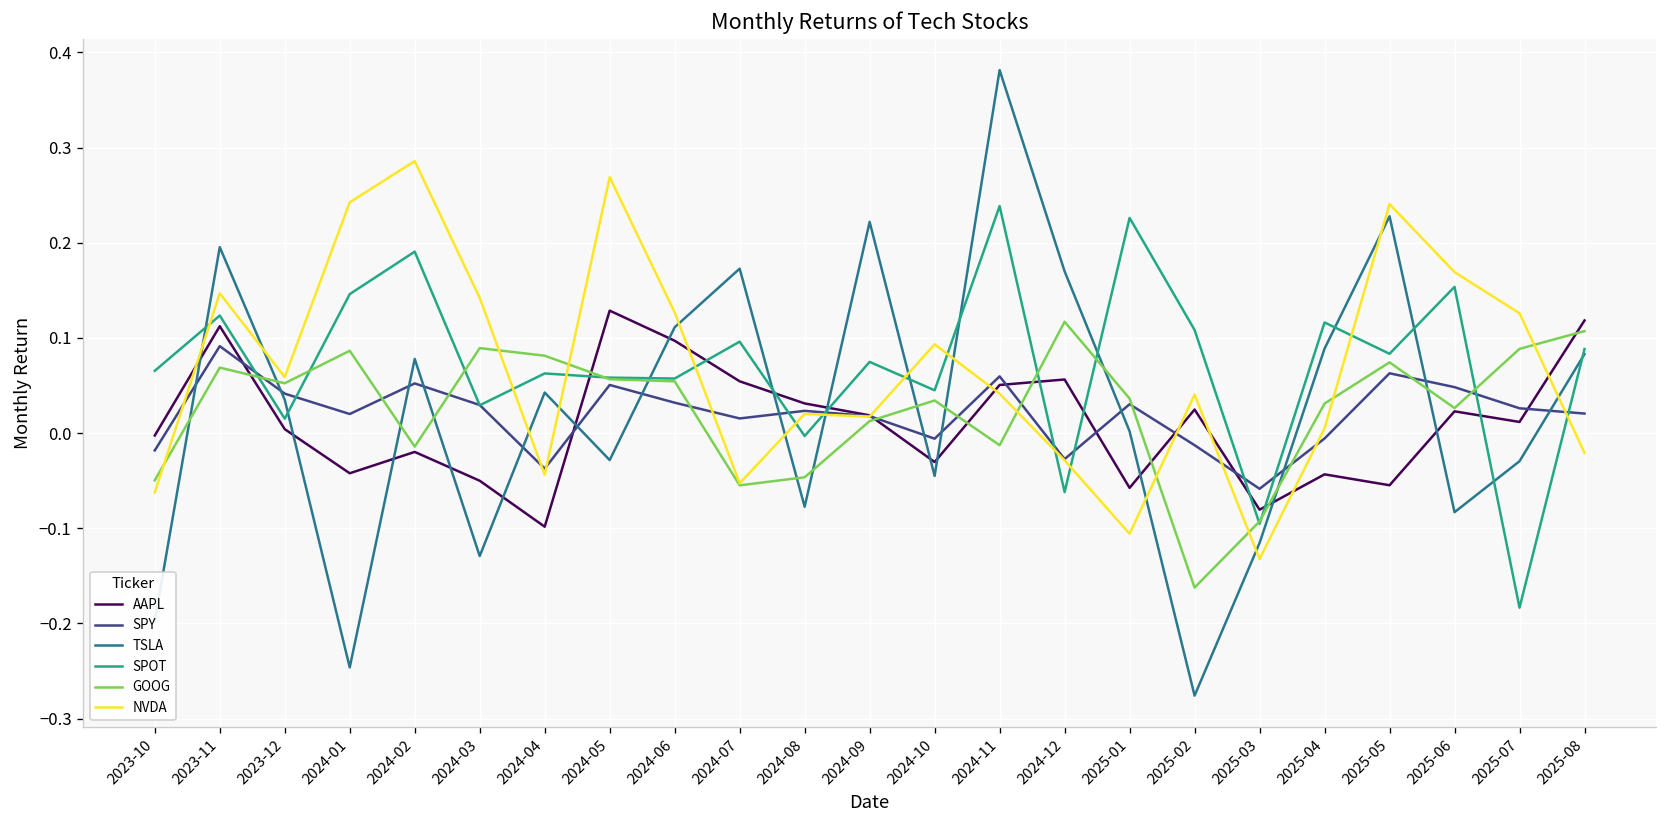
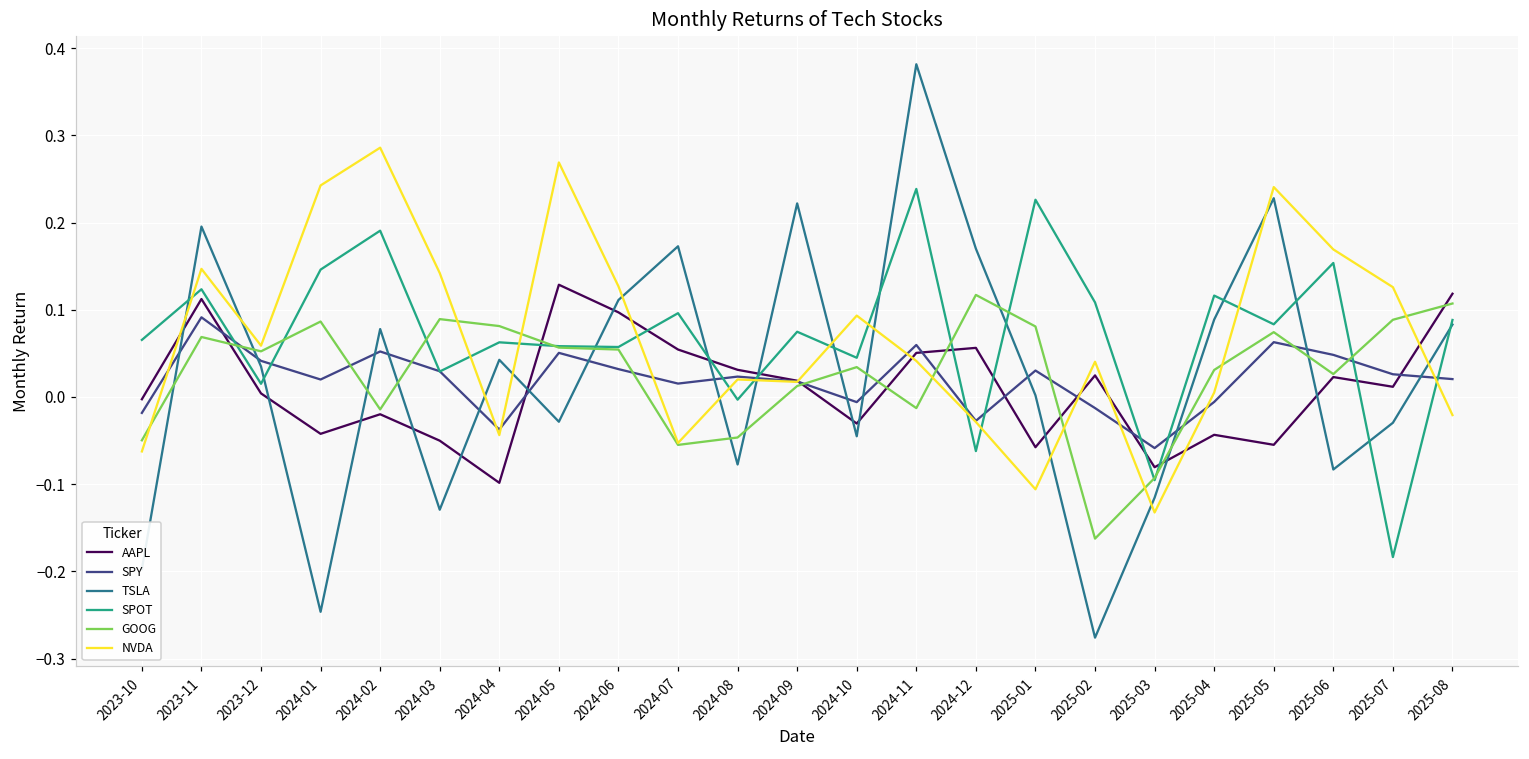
  {
    "AAPL": {
      "2023-10": 0.00,
      "2023-11": 0.11,
      "2023-12": 0.00,
      "2024-01": -0.04,
      "2024-02": -0.02,
      "2024-03": -0.05,
      "2024-04": -0.10,
      "2024-05": 0.13,
      "2024-06": 0.10,
      "2024-07": 0.05,
      "2024-08": 0.03,
      "2024-10": -0.03,
      "2024-11": 0.05,
      "2024-12": 0.06,
      "2025-01": -0.06,
      "2025-02": 0.02,
      "2025-03": -0.08,
      "2025-04": -0.04,
      "2025-05": -0.05,
      "2025-06": 0.02,
      "2025-07": 0.01,
      "2025-08": 0.12
    },
    "GOOG": {
      "2023-10": -0.05,
      "2023-11": 0.07,
      "2023-12": 0.05,
      "2024-01": 0.09,
      "2024-02": -0.01,
      "2024-03": 0.09,
      "2024-04": 0.08,
      "2024-08": -0.05,
      "2024-09": 0.01,
      "2024-10": 0.03,
      "2024-11": -0.01,
      "2024-12": 0.12,
-     "2025-01": 0.04,
+     "2025-01": 0.08,
      "2025-02": -0.16,
      "2025-04": 0.03,
      "2025-05": 0.07,
      "2025-06": 0.03,
      "2025-07": 0.09,
      "2025-08": 0.11
    },
    "NVDA": {
      "2023-10": -0.06,
      "2023-11": 0.15,
      "2023-12": 0.06,
      "2024-01": 0.24,
      "2024-02": 0.29,
      "2024-03": 0.14,
      "2024-04": -0.04,
      "2024-05": 0.27,
      "2024-06": 0.13,
      "2024-08": 0.02,
      "2024-10": 0.09,
      "2024-11": 0.04,
      "2025-01": -0.11,
      "2025-02": 0.04,
      "2025-03": -0.13,
      "2025-04": 0.01,
      "2025-05": 0.24,
      "2025-06": 0.17,
      "2025-07": 0.13,
      "2025-08": -0.02
    }
  }
